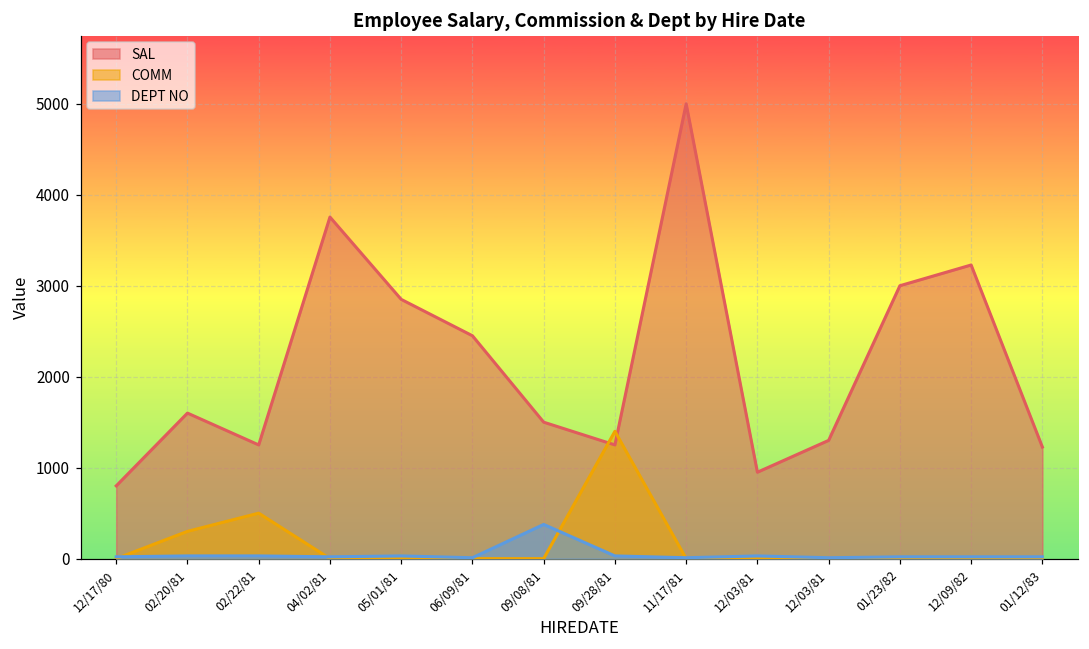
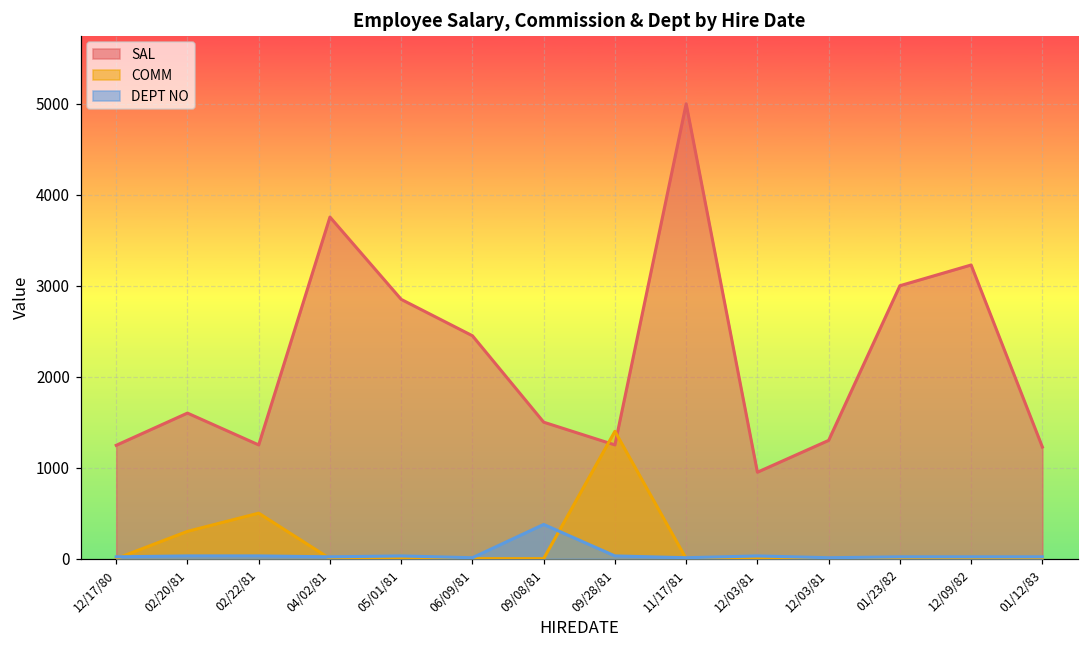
  {
    "SAL": {
-     "12/17/80": 800,
+     "12/17/80": 1200,
      "02/20/81": 1600,
      "02/22/81": 1300,
      "04/02/81": 3800,
      "05/01/81": 2900,
      "06/09/81": 2500,
      "09/08/81": 1500,
      "09/28/81": 1300,
      "11/17/81": 5000,
      "01/23/82": 3000,
      "12/09/82": 3200,
      "01/12/83": 1200
    },
    "COMM": {
      "02/20/81": 300,
      "02/22/81": 500,
      "09/08/81": 0,
      "09/28/81": 1400
    },
    "DEPT NO": {
      "02/20/81": 0,
      "02/22/81": 0,
      "09/08/81": 400,
      "09/28/81": 0
    }
  }
